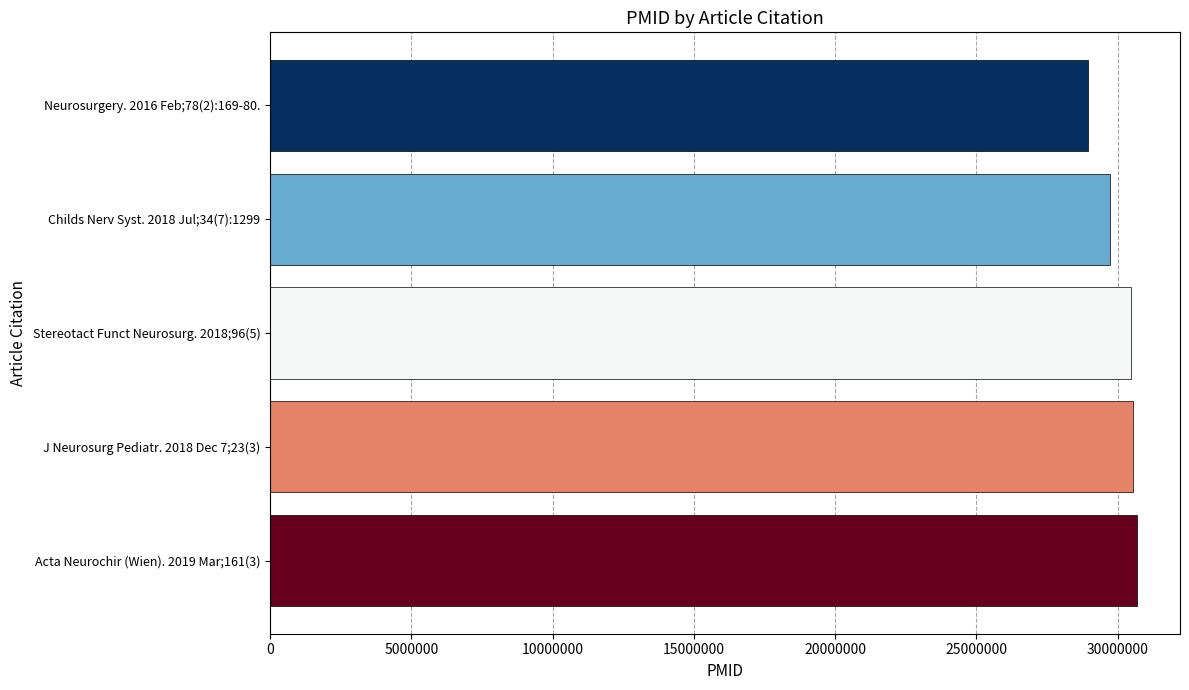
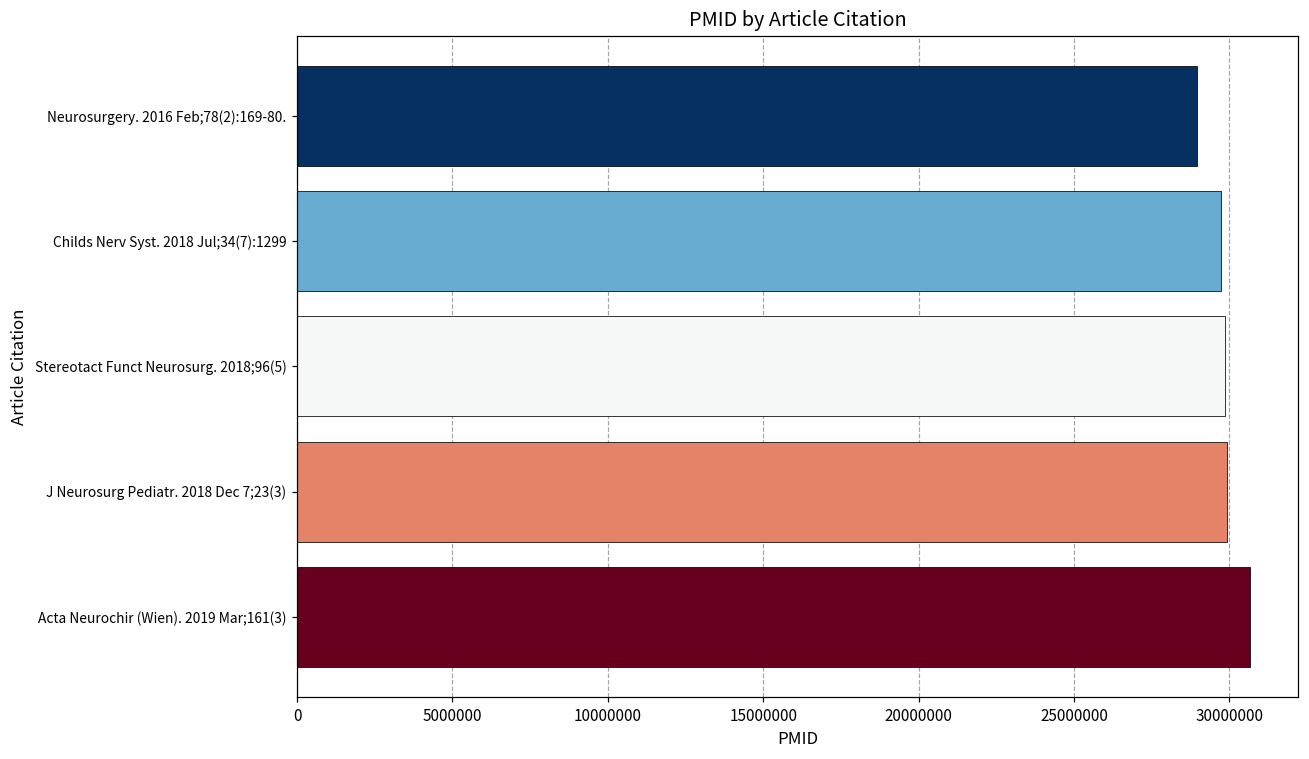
  {
    "Neurosurgery. 2016 Feb;78(2):169-80.": 29000000,
    "Childs Nerv Syst. 2018 Jul;34(7):1299": 29700000,
-   "Stereotact Funct Neurosurg. 2018;96(5)": 30500000,
-   "J Neurosurg Pediatr. 2018 Dec 7;23(3)": 30500000,
+   "Stereotact Funct Neurosurg. 2018;96(5)": 29900000,
+   "J Neurosurg Pediatr. 2018 Dec 7;23(3)": 29900000,
    "Acta Neurochir (Wien). 2019 Mar;161(3)": 30700000
  }
